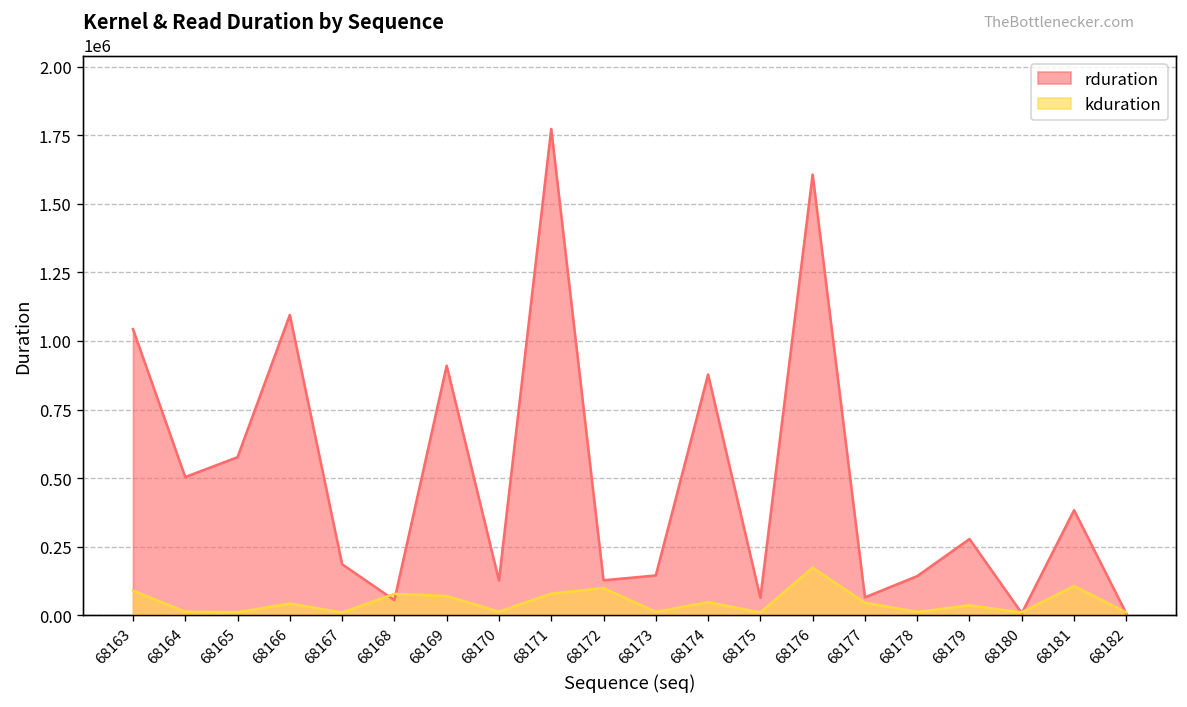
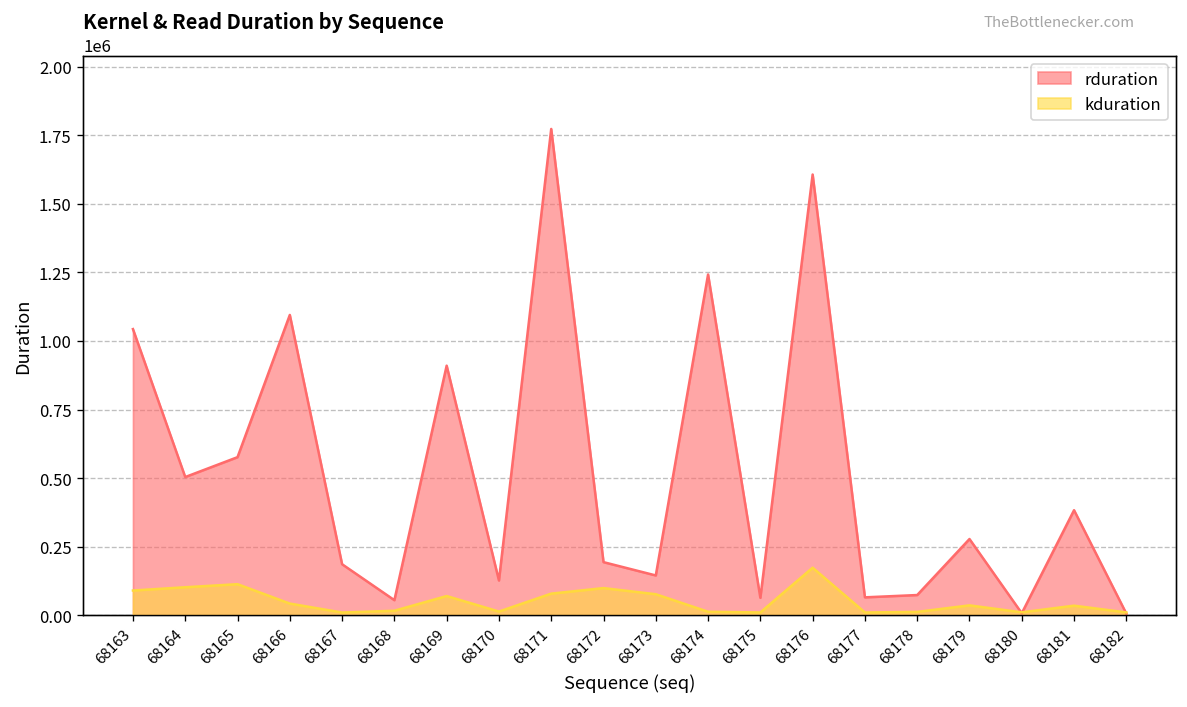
  {
    "rduration": {
      "68163": 1040000,
      "68164": 500000,
      "68165": 580000,
      "68166": 1090000,
      "68167": 190000,
      "68168": 60000,
      "68169": 910000,
      "68170": 130000,
      "68171": 1770000,
-     "68172": 130000,
+     "68172": 190000,
      "68173": 150000,
-     "68174": 880000,
+     "68174": 1240000,
      "68175": 60000,
      "68176": 1610000,
      "68177": 70000,
-     "68178": 140000,
+     "68178": 70000,
      "68179": 280000,
      "68181": 380000
    },
    "kduration": {
      "68163": 90000,
-     "68164": 10000,
-     "68165": 10000,
+     "68164": 100000,
+     "68165": 110000,
      "68166": 40000,
      "68167": 10000,
-     "68168": 80000,
+     "68168": 20000,
      "68169": 70000,
      "68170": 10000,
      "68171": 80000,
      "68172": 100000,
-     "68173": 10000,
-     "68174": 50000,
+     "68173": 80000,
+     "68174": 10000,
      "68175": 10000,
      "68176": 170000,
-     "68177": 50000,
+     "68177": 10000,
      "68178": 10000,
      "68179": 40000,
-     "68181": 110000
+     "68181": 30000
    }
  }
